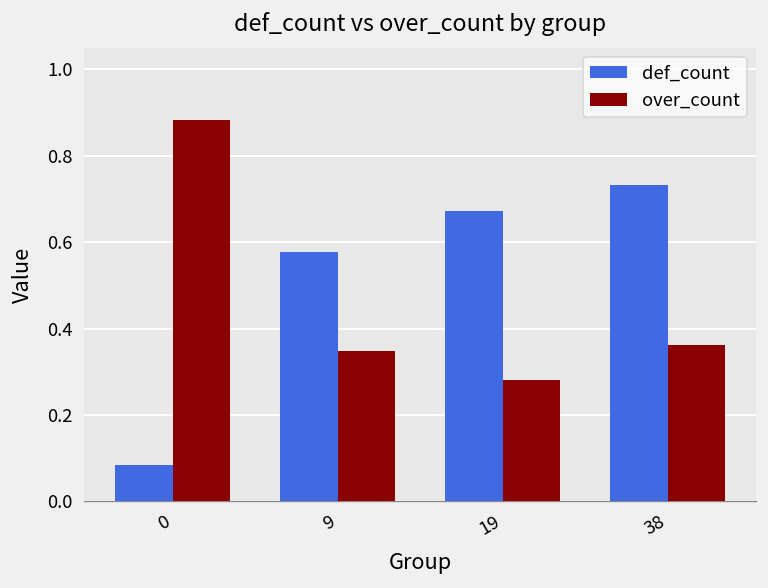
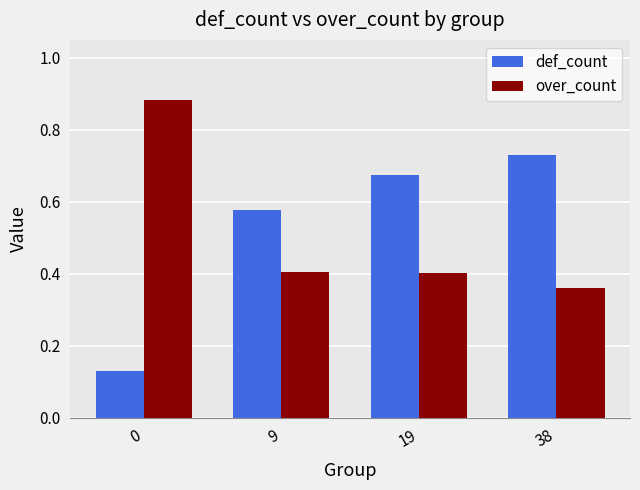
  {
    "def_count": {
-     "0": 0.08,
+     "0": 0.13,
      "9": 0.58,
      "19": 0.67,
      "38": 0.73
    },
    "over_count": {
      "0": 0.88,
-     "9": 0.35,
-     "19": 0.28,
+     "9": 0.41,
+     "19": 0.40,
      "38": 0.36
    }
  }
